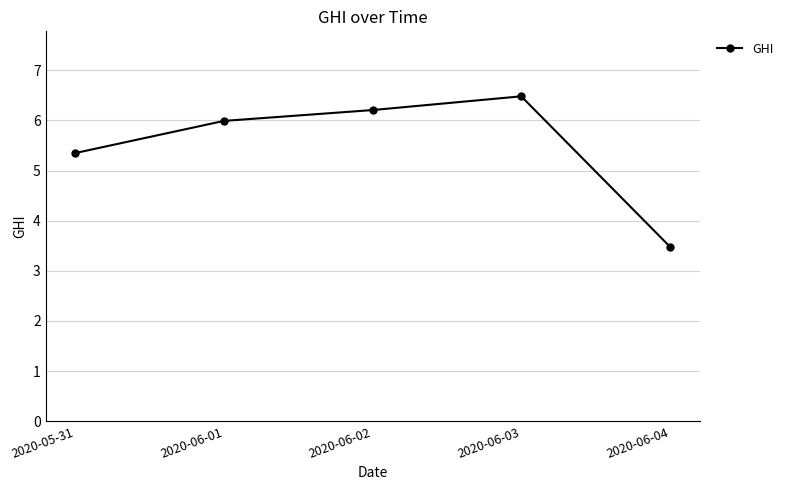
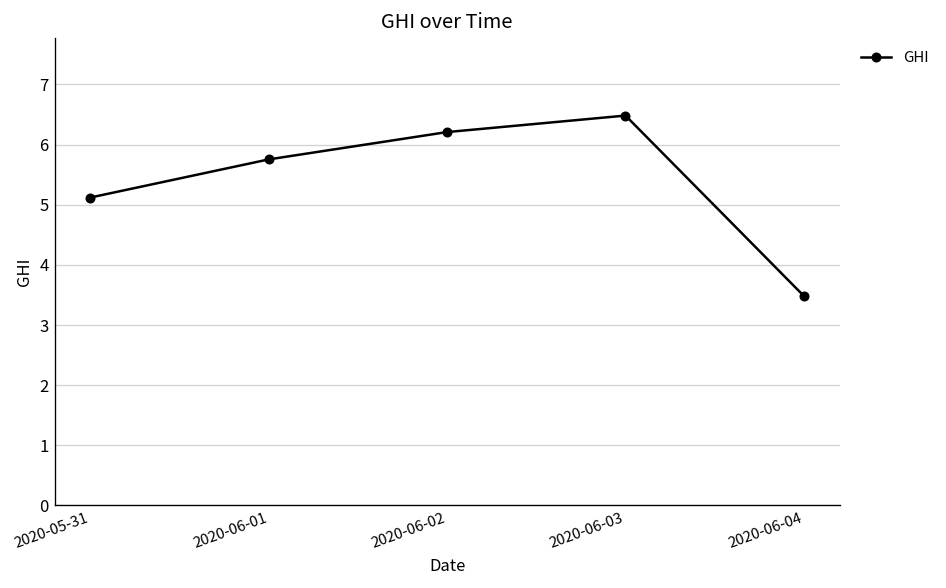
  {
-   "2020-05-31": 5.3,
-   "2020-06-01": 6.0,
+   "2020-05-31": 5.1,
+   "2020-06-01": 5.8,
    "2020-06-02": 6.2,
    "2020-06-03": 6.5,
    "2020-06-04": 3.5
  }
